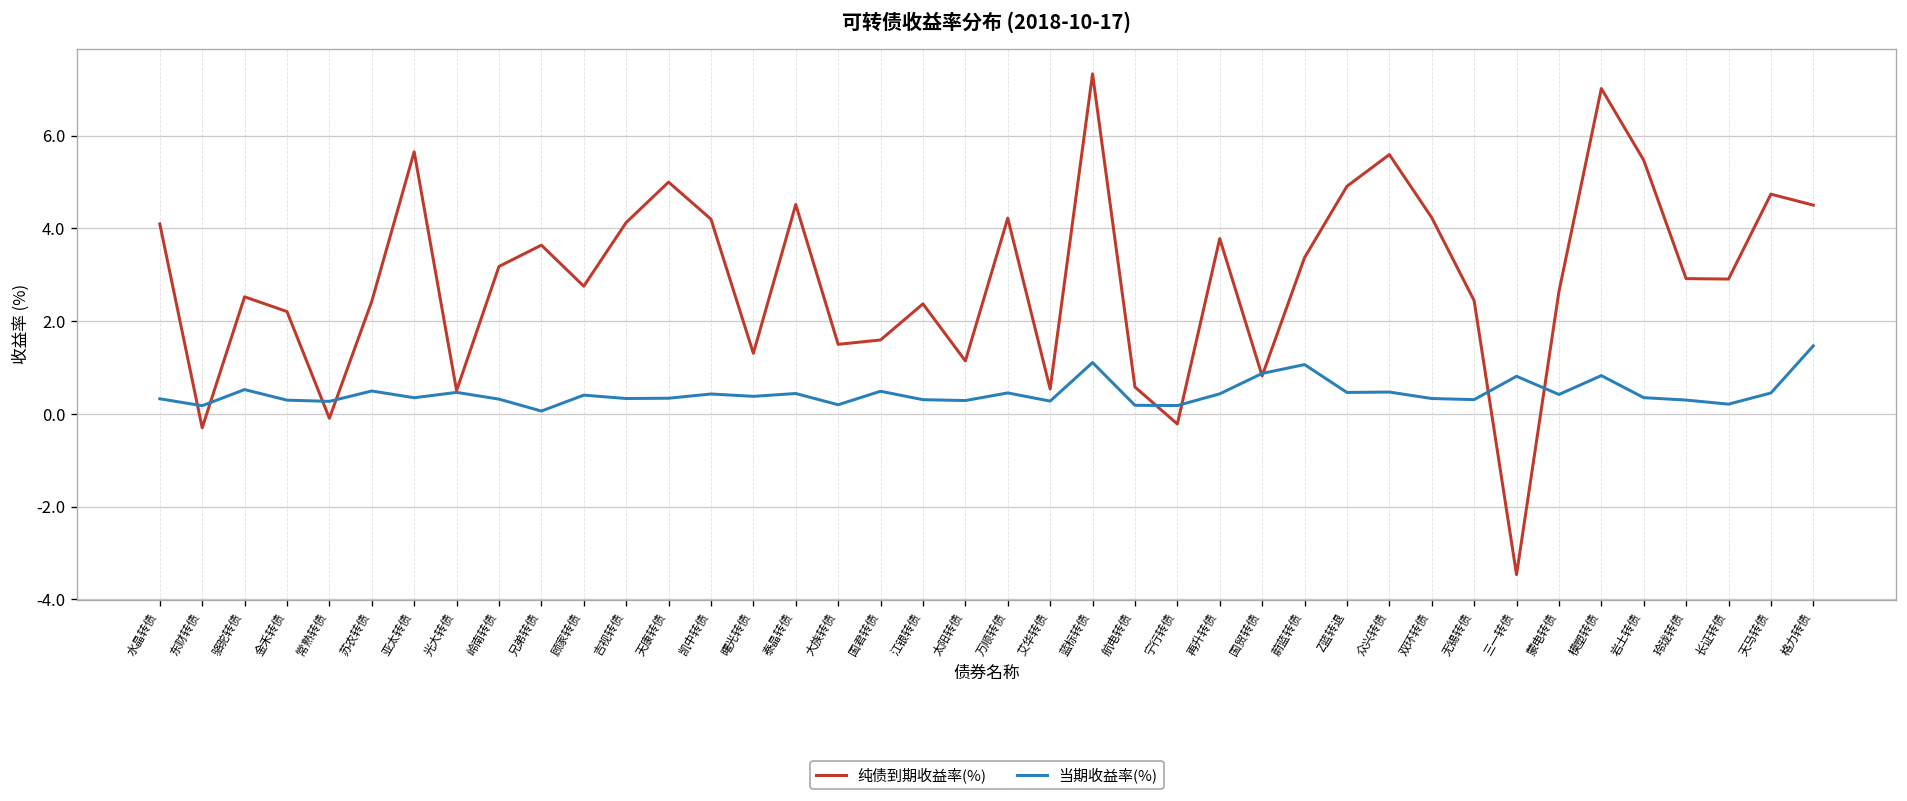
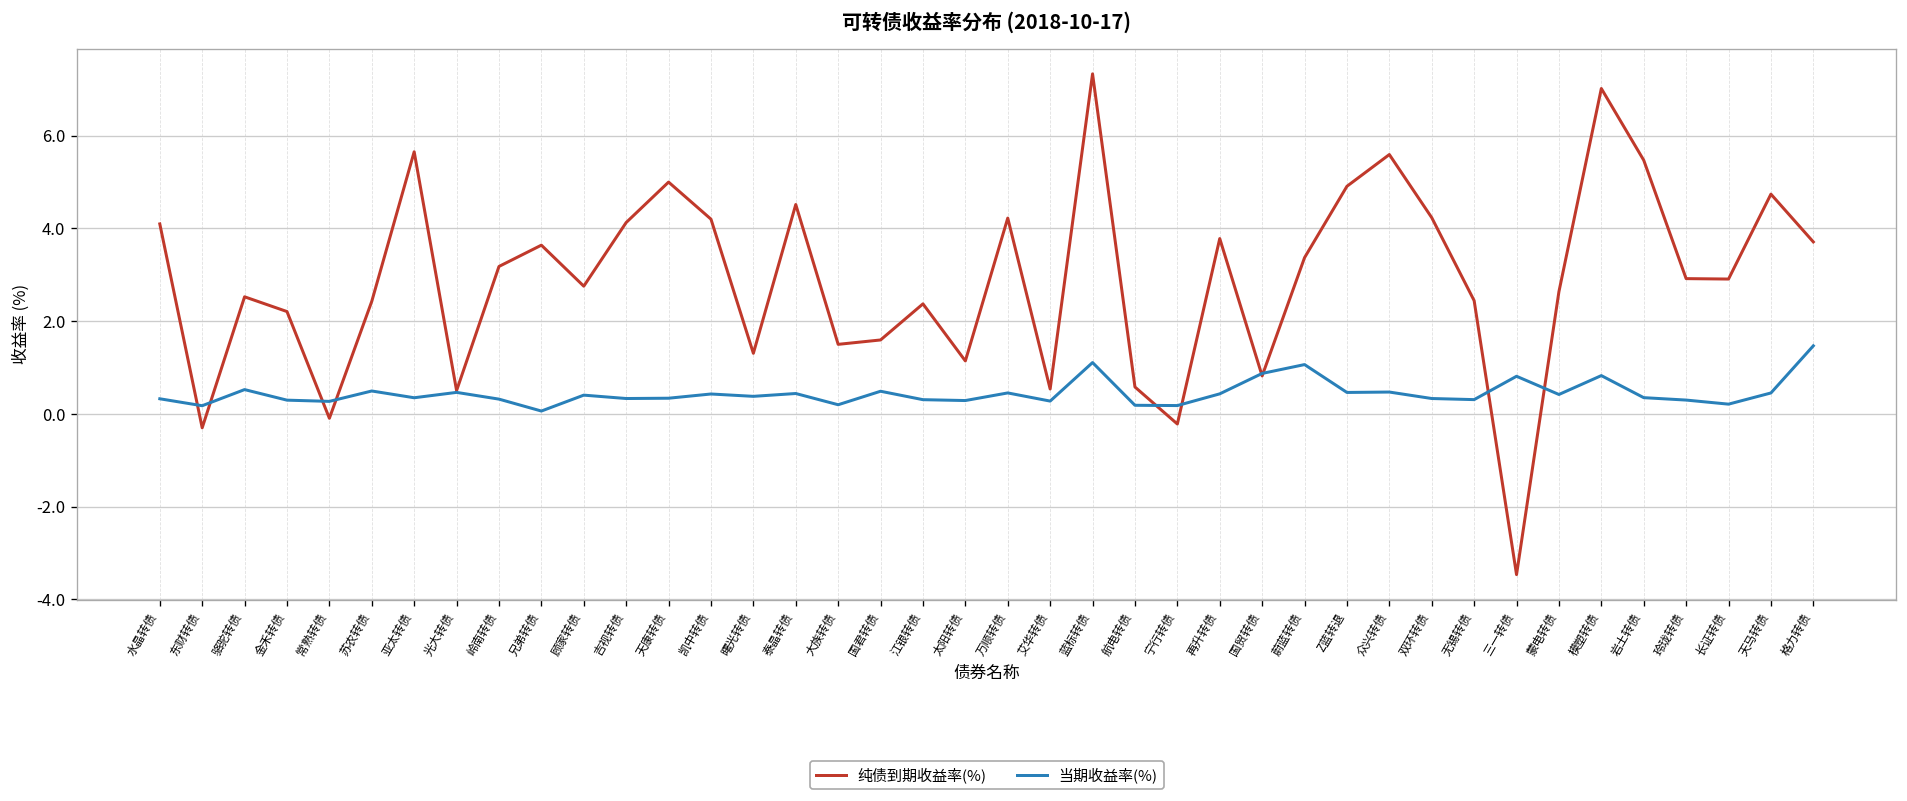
  {
    "纯债到期收益率(%)": {
      "水晶转债": 4.1,
      "东财转债": -0.3,
      "骆驼转债": 2.5,
      "金禾转债": 2.2,
      "常熟转债": -0.1,
      "苏农转债": 2.4,
      "亚太转债": 5.7,
      "岭南转债": 3.2,
      "兄弟转债": 3.6,
      "顾家转债": 2.8,
      "吉视转债": 4.1,
      "天康转债": 5.0,
      "凯中转债": 4.2,
      "曙光转债": 1.3,
      "泰晶转债": 4.5,
      "大族转债": 1.5,
      "国君转债": 1.6,
      "江银转债": 2.4,
      "太阳转债": 1.1,
      "万顺转债": 4.2,
      "艾华转债": 0.5,
      "蓝标转债": 7.3,
      "航电转债": 0.6,
      "宁行转债": -0.2,
      "再升转债": 3.8,
      "蔚蓝转债": 3.4,
      "Z蓝转退": 4.9,
      "众兴转债": 5.6,
      "双环转债": 4.2,
      "无锡转债": 2.4,
      "三一转债": -3.5,
      "蒙电转债": 2.6,
      "模塑转债": 7.0,
      "岩土转债": 5.5,
      "玲珑转债": 2.9,
      "长证转债": 2.9,
      "天马转债": 4.7,
-     "格力转债": 4.5
+     "格力转债": 3.7
    },
    "当期收益率(%)": {
      "水晶转债": 0.3,
      "东财转债": 0.2,
      "骆驼转债": 0.5,
      "金禾转债": 0.3,
      "常熟转债": 0.3,
      "苏农转债": 0.5,
      "亚太转债": 0.3,
      "岭南转债": 0.3,
      "兄弟转债": 0.1,
      "顾家转债": 0.4,
      "吉视转债": 0.3,
      "天康转债": 0.3,
      "凯中转债": 0.4,
      "曙光转债": 0.4,
      "泰晶转债": 0.4,
      "大族转债": 0.2,
      "国君转债": 0.5,
      "江银转债": 0.3,
      "太阳转债": 0.3,
      "万顺转债": 0.5,
      "艾华转债": 0.3,
      "蓝标转债": 1.1,
      "航电转债": 0.2,
      "宁行转债": 0.2,
      "再升转债": 0.4,
      "蔚蓝转债": 1.1,
      "Z蓝转退": 0.5,
      "众兴转债": 0.5,
      "双环转债": 0.3,
      "无锡转债": 0.3,
      "三一转债": 0.8,
      "蒙电转债": 0.4,
      "模塑转债": 0.8,
      "岩土转债": 0.4,
      "玲珑转债": 0.3,
      "长证转债": 0.2,
      "天马转债": 0.5,
      "格力转债": 1.5
    }
  }
